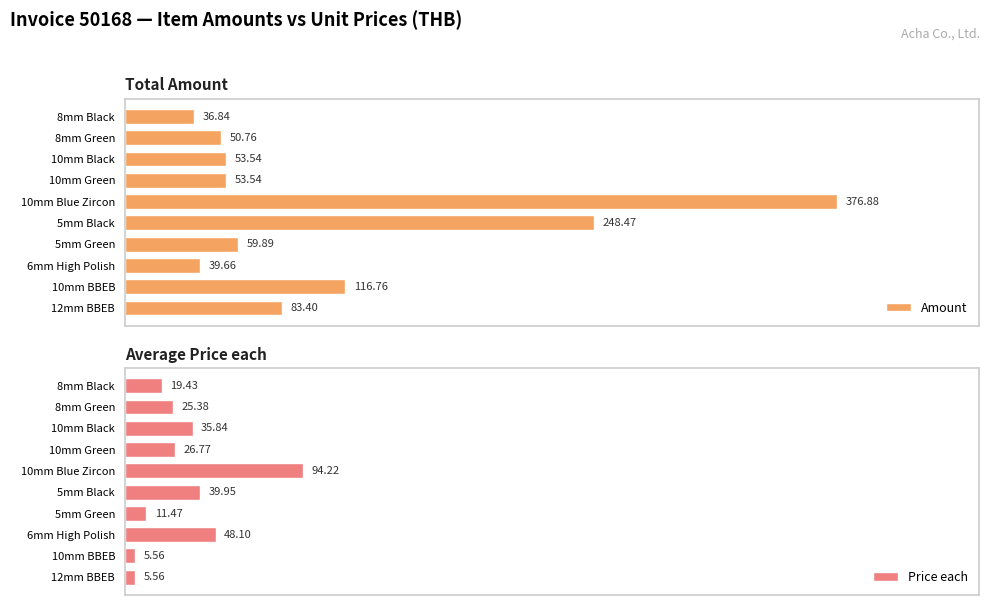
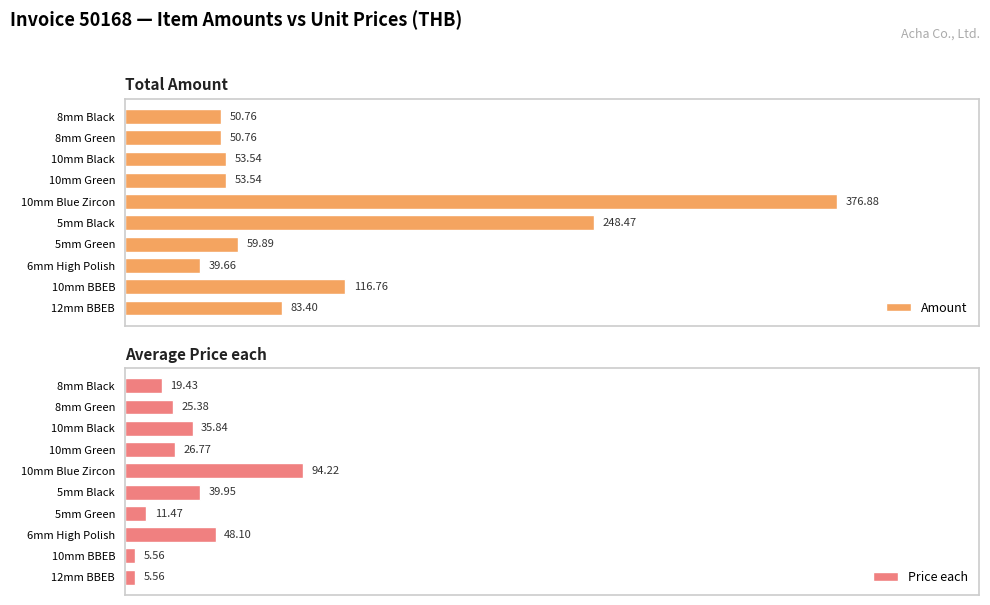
  {
    "Total Amount": {
-     "8mm Black": 36.84,
+     "8mm Black": 50.76,
      "8mm Green": 50.76,
      "10mm Black": 53.54,
      "10mm Green": 53.54,
      "10mm Blue Zircon": 376.88,
      "5mm Black": 248.47,
      "5mm Green": 59.89,
      "6mm High Polish": 39.66,
      "10mm BBEB": 116.76,
      "12mm BBEB": 83.40
    },
    "Average Price each": {
      "8mm Black": 19.43,
      "8mm Green": 25.38,
      "10mm Black": 35.84,
      "10mm Green": 26.77,
      "10mm Blue Zircon": 94.22,
      "5mm Black": 39.95,
      "5mm Green": 11.47,
      "6mm High Polish": 48.10,
      "10mm BBEB": 5.56,
      "12mm BBEB": 5.56
    }
  }
